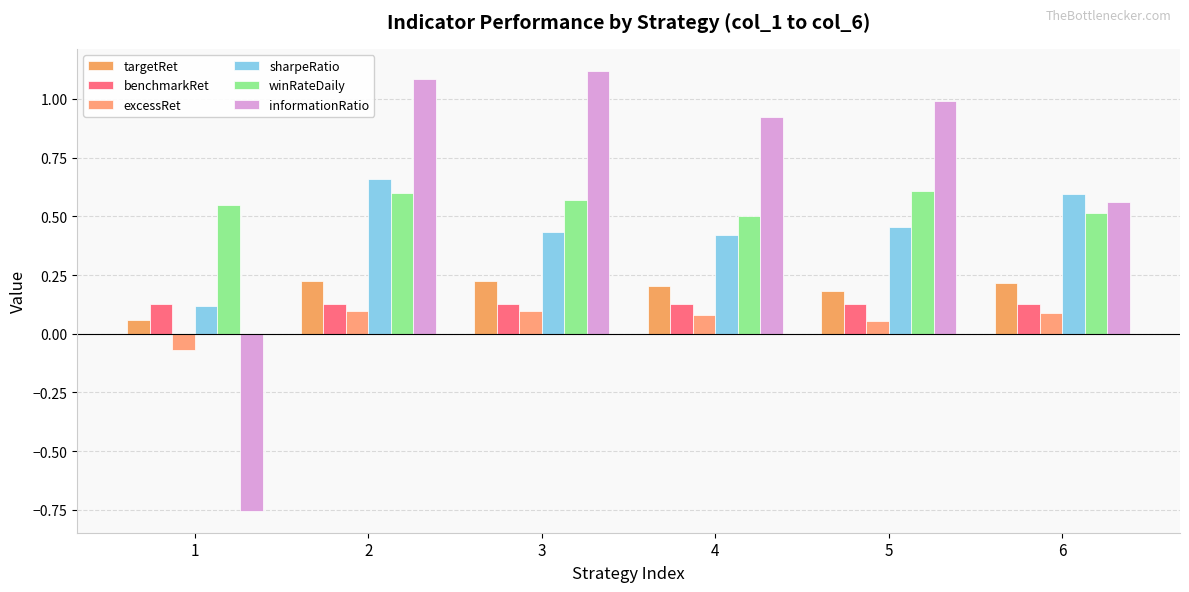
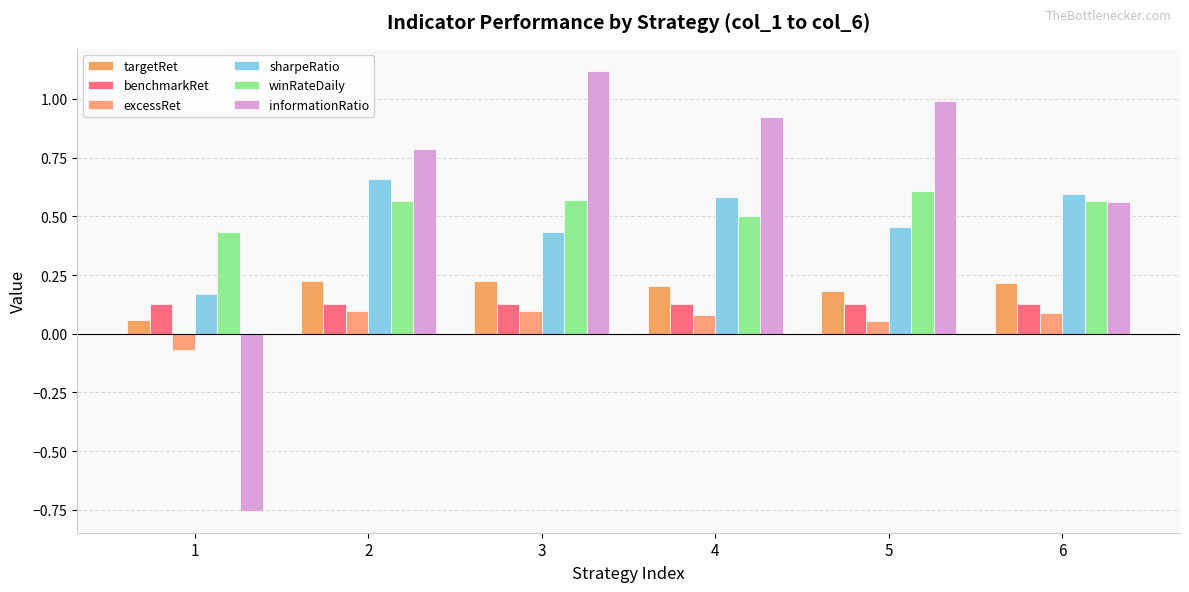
  {
    "sharpeRatio": {
-     "1": 0.12,
+     "1": 0.17,
      "2": 0.66,
      "3": 0.43,
-     "4": 0.42,
+     "4": 0.58,
      "5": 0.46,
      "6": 0.59
    },
    "winRateDaily": {
-     "1": 0.55,
-     "2": 0.60,
+     "1": 0.43,
+     "2": 0.57,
      "3": 0.57,
      "4": 0.50,
      "5": 0.61,
-     "6": 0.51
+     "6": 0.57
    },
    "informationRatio": {
      "1": -0.75,
-     "2": 1.09,
+     "2": 0.79,
      "3": 1.12,
      "4": 0.92,
      "5": 0.99,
      "6": 0.56
    }
  }
